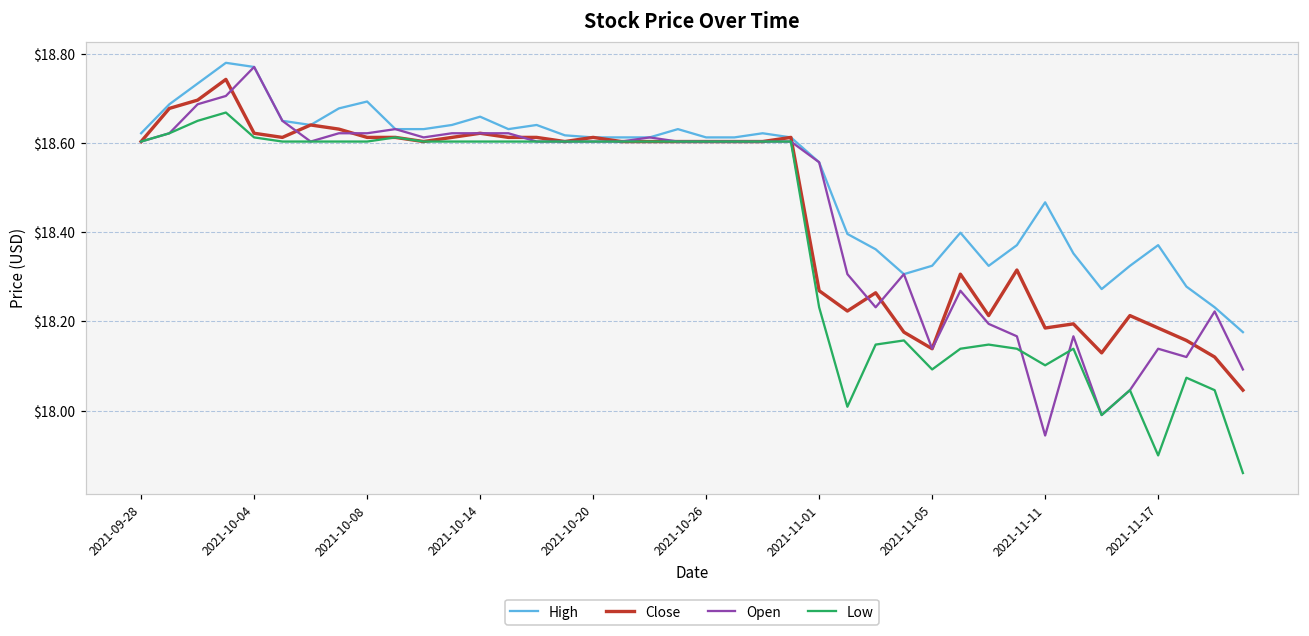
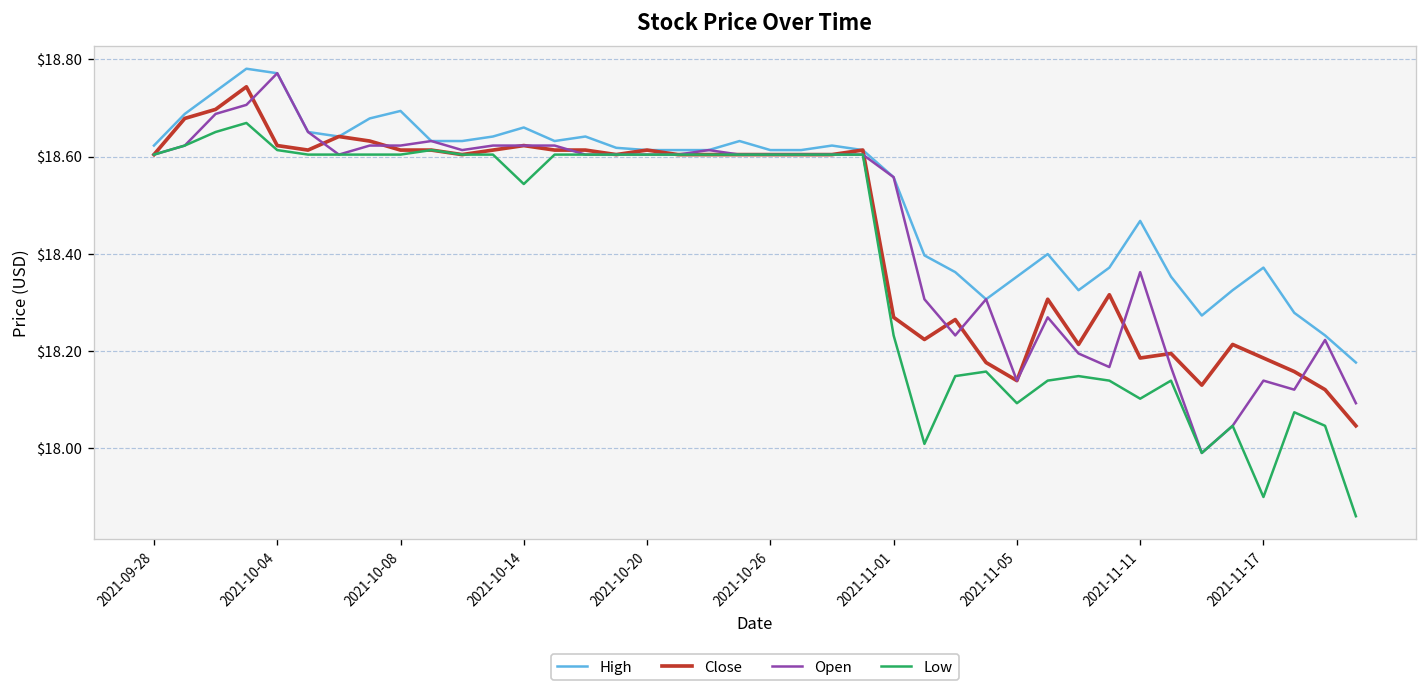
  {
    "High": {
      "2021-09-28": "$18.62",
      "2021-10-08": "$18.69",
      "2021-10-14": "$18.66",
      "2021-10-26": "$18.61",
-     "2021-11-05": "$18.33",
+     "2021-11-05": "$18.35",
      "2021-11-11": "$18.47",
      "2021-11-17": "$18.37"
    },
    "Close": {
      "2021-10-04": "$18.62",
      "2021-10-08": "$18.61",
      "2021-11-01": "$18.27",
      "2021-11-11": "$18.19",
      "2021-11-17": "$18.19"
    },
    "Open": {
      "2021-10-08": "$18.62",
-     "2021-11-11": "$17.94",
+     "2021-11-11": "$18.36",
      "2021-11-17": "$18.14"
    },
    "Low": {
      "2021-10-04": "$18.61",
      "2021-10-08": "$18.60",
-     "2021-10-14": "$18.60",
+     "2021-10-14": "$18.54",
      "2021-11-01": "$18.23",
      "2021-11-05": "$18.09",
      "2021-11-11": "$18.10",
      "2021-11-17": "$17.90"
    }
  }
